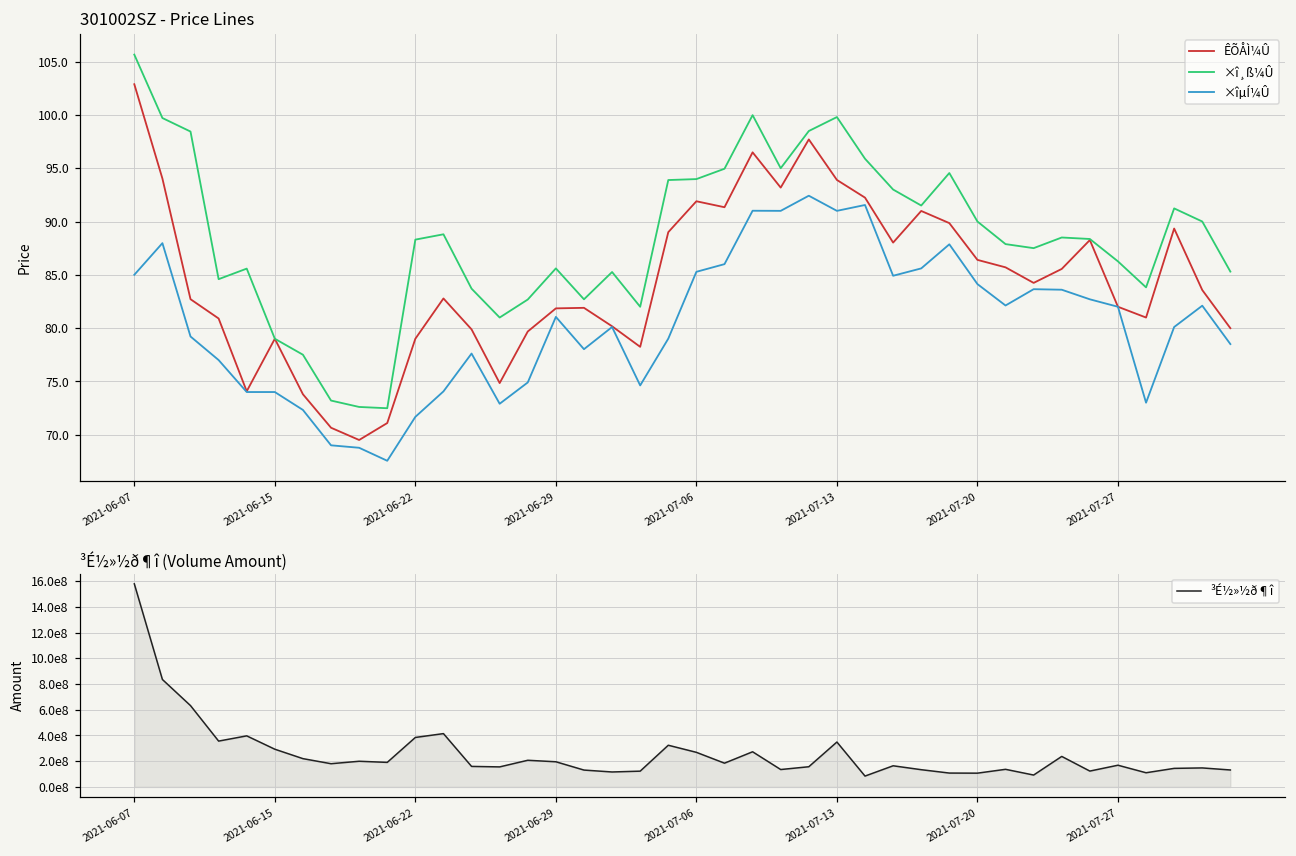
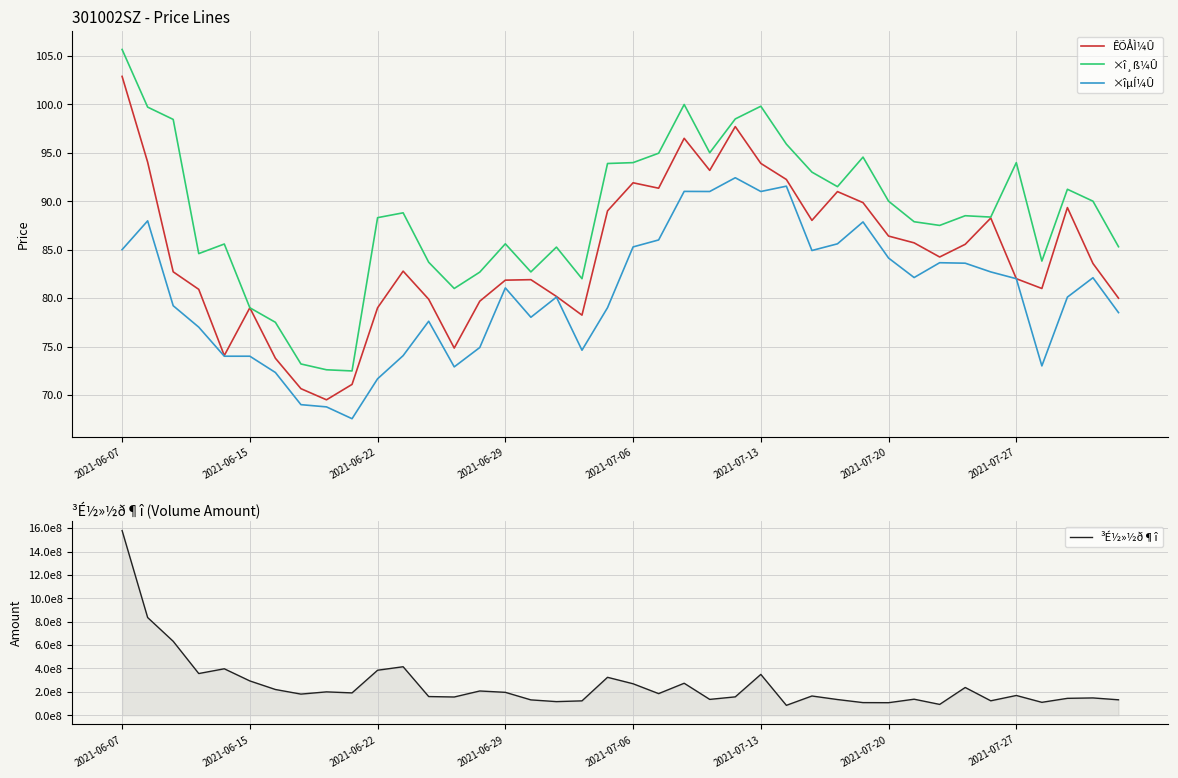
  {
    "301002SZ - Price Lines": {
      "ÊÕÅÌ¼Û": {
        "2021-06-07": 103,
        "2021-06-22": 79,
        "2021-06-29": 82,
        "2021-07-06": 92,
        "2021-07-13": 94,
        "2021-07-20": 86
      },
      "×î¸ß¼Û": {
        "2021-06-07": 106,
        "2021-06-22": 88,
        "2021-06-29": 86,
        "2021-07-06": 94,
        "2021-07-13": 100,
        "2021-07-20": 90,
-       "2021-07-27": 86
+       "2021-07-27": 94
      },
      "×îµÍ¼Û": {
        "2021-06-07": 85,
        "2021-06-15": 74,
        "2021-06-22": 72,
        "2021-06-29": 81,
        "2021-07-06": 85,
        "2021-07-13": 91,
        "2021-07-20": 84
      }
    },
    "³É½»½ð¶î (Volume Amount)": {
      "2021-06-07": 1580000000,
      "2021-06-15": 290000000,
      "2021-06-22": 380000000,
      "2021-06-29": 200000000,
      "2021-07-06": 270000000,
      "2021-07-13": 350000000,
      "2021-07-20": 110000000,
      "2021-07-27": 170000000
    }
  }
